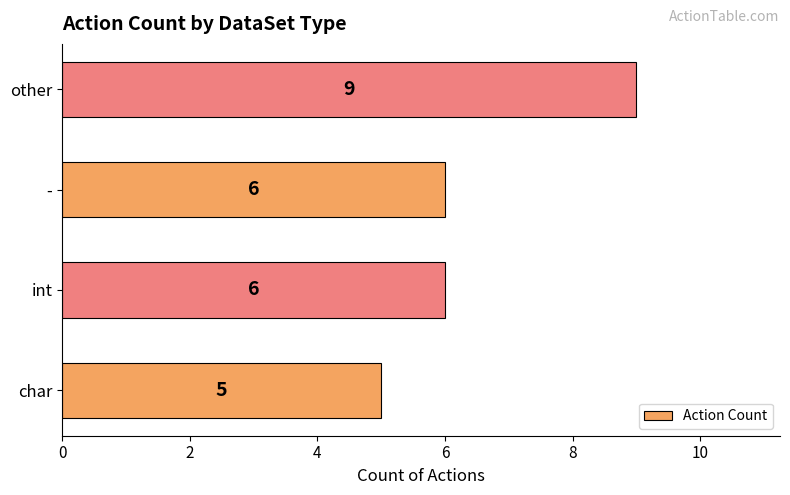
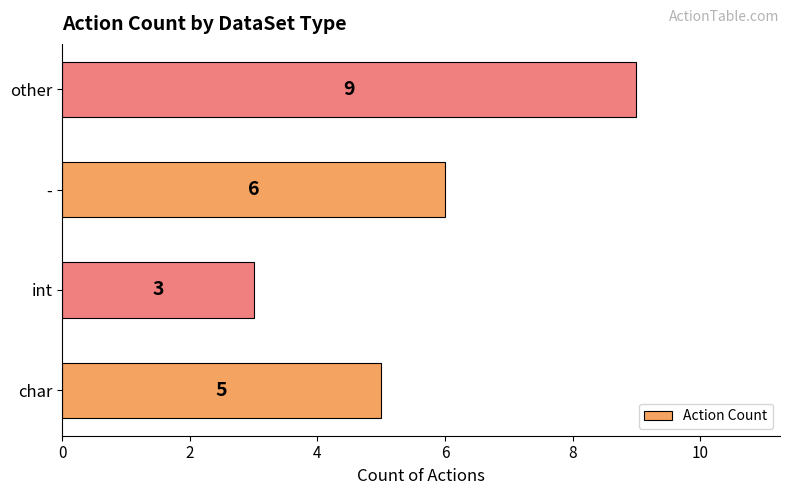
  {
    "other": 9,
    "-": 6,
-   "int": 6,
+   "int": 3,
    "char": 5
  }
